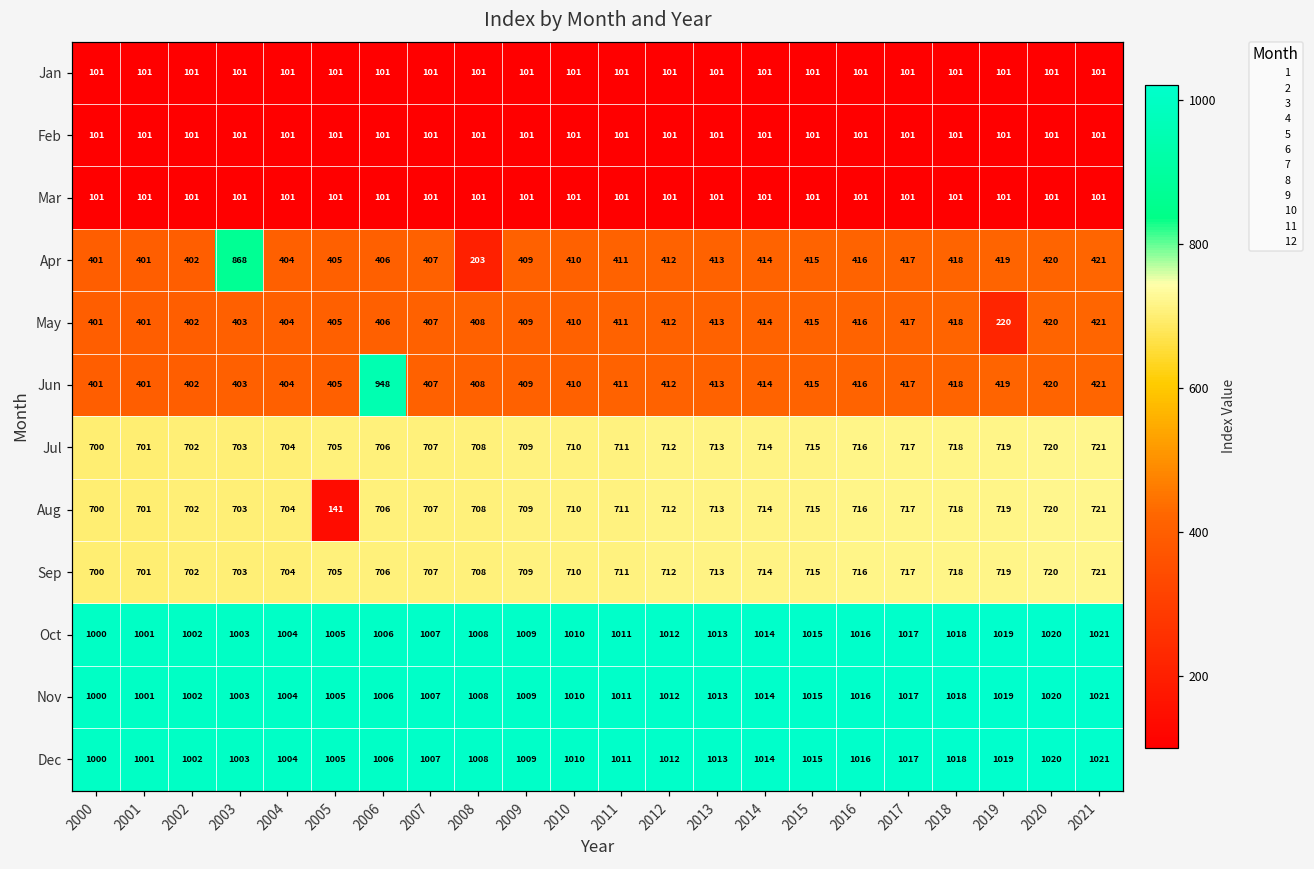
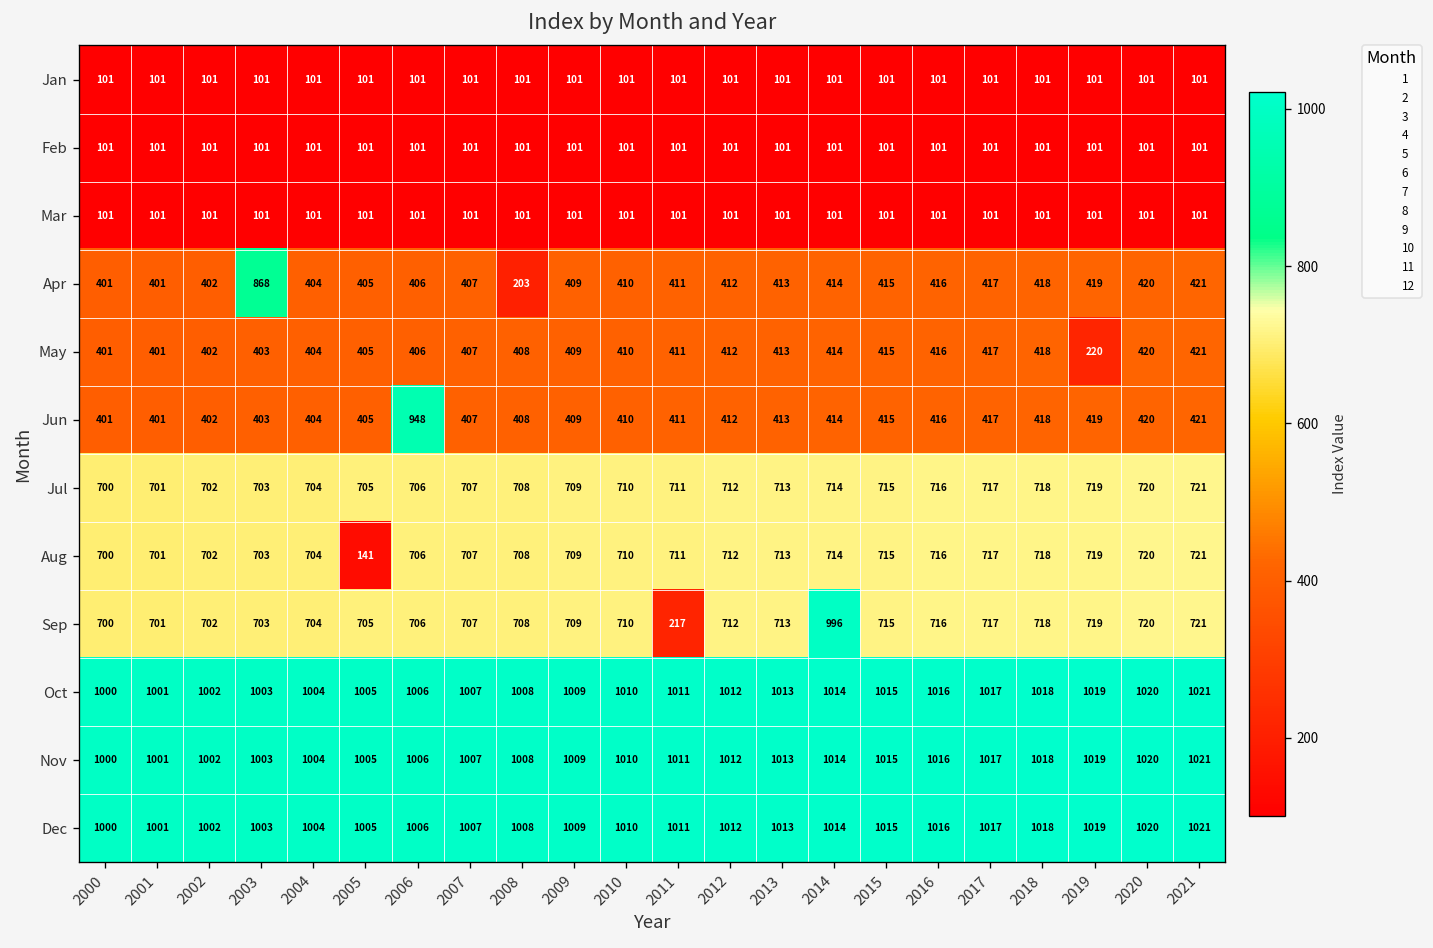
  {
    "Sep": {
      "2000": 700,
      "2001": 701,
      "2002": 702,
      "2003": 703,
      "2004": 704,
      "2005": 705,
      "2006": 706,
      "2007": 707,
      "2008": 708,
      "2009": 709,
      "2010": 710,
-     "2011": 711,
+     "2011": 217,
      "2012": 712,
      "2013": 713,
-     "2014": 714,
+     "2014": 996,
      "2015": 715,
      "2016": 716,
      "2017": 717,
      "2018": 718,
      "2019": 719,
      "2020": 720,
      "2021": 721
    }
  }
